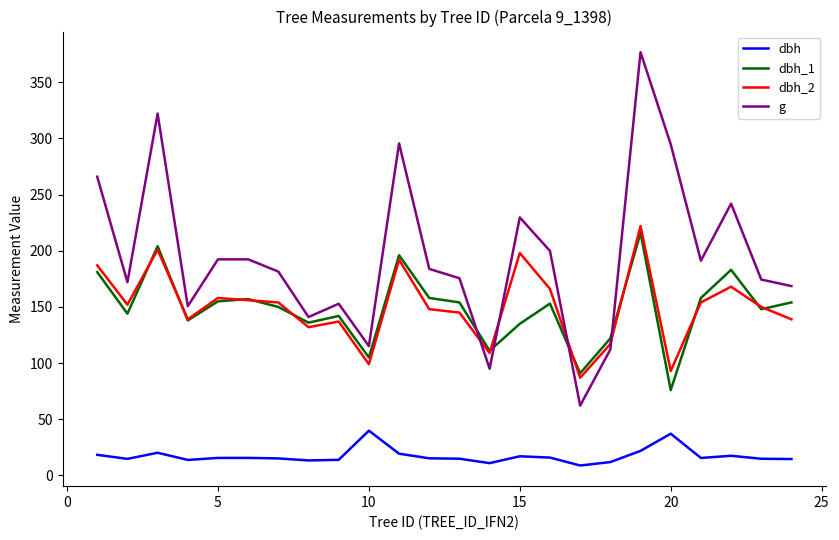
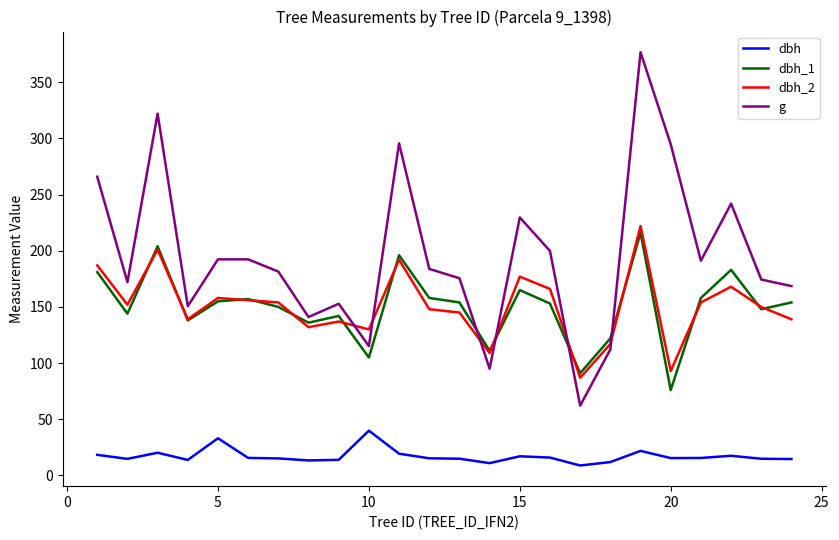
  {
    "dbh": {
-     "5": 16,
+     "5": 33,
      "10": 40,
      "15": 17,
-     "20": 37
+     "20": 16
    },
    "dbh_1": {
      "5": 155,
      "10": 105,
-     "15": 135,
+     "15": 165,
      "20": 76
    },
    "dbh_2": {
      "5": 158,
-     "10": 99,
-     "15": 198,
+     "10": 130,
+     "15": 177,
      "20": 93
    },
    "g": {
      "5": 192,
      "10": 115,
      "15": 230,
      "20": 295
    }
  }
